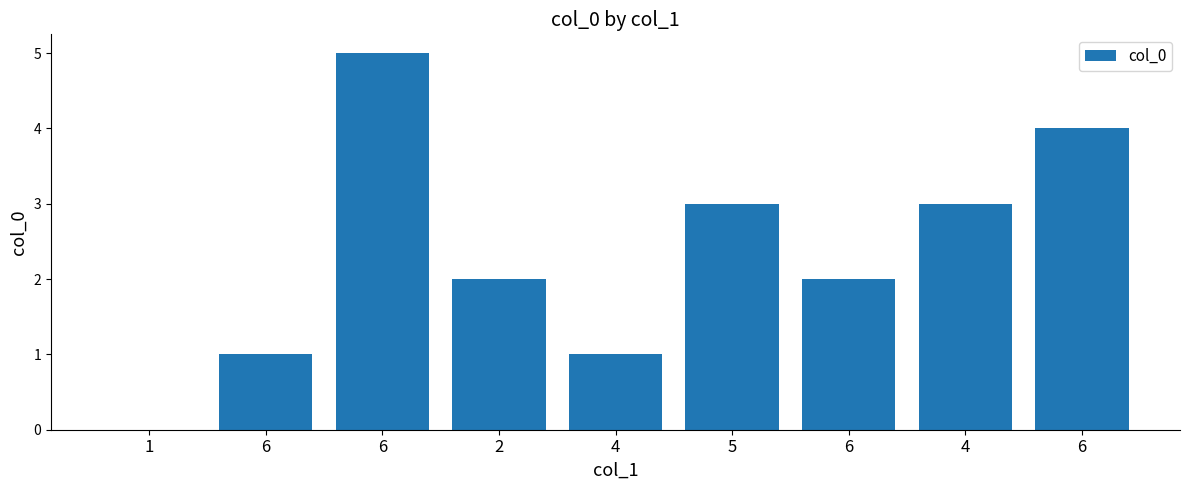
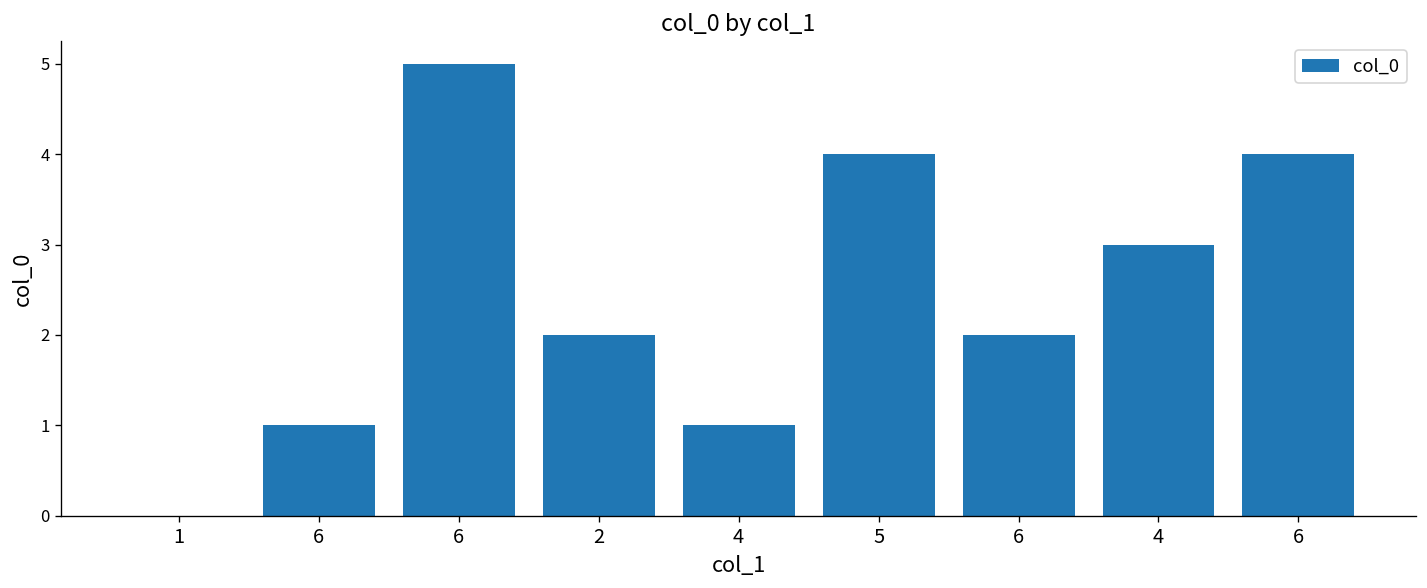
  {
    "1": 0,
    "2": 2,
-   "5": 3
+   "5": 4
  }
